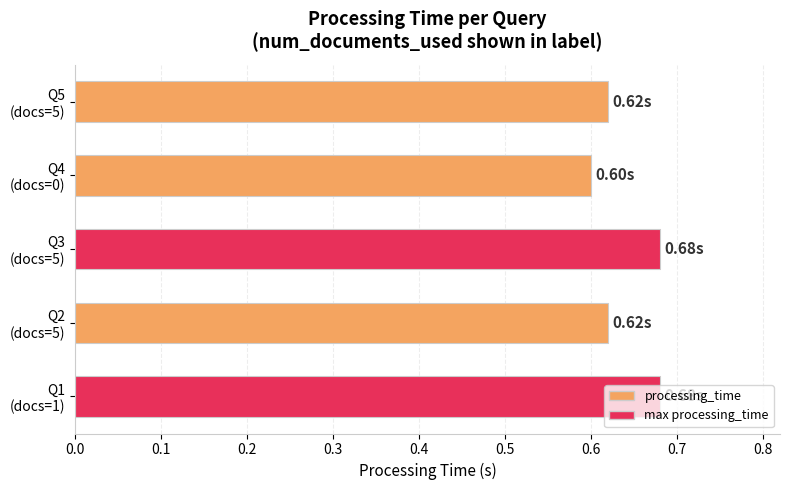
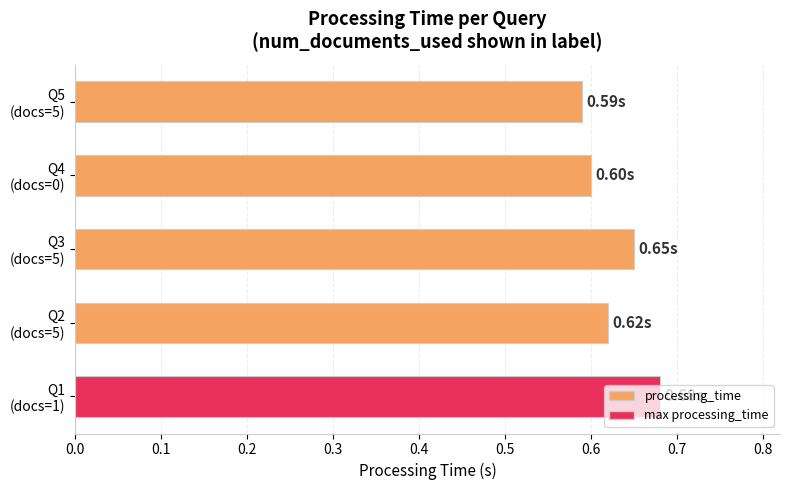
  {
-   "Q5 (docs=5)": "0.62s",
+   "Q5 (docs=5)": "0.59s",
    "Q4 (docs=0)": "0.60s",
-   "Q3 (docs=5)": "0.68s",
+   "Q3 (docs=5)": "0.65s",
    "Q2 (docs=5)": "0.62s"
  }
